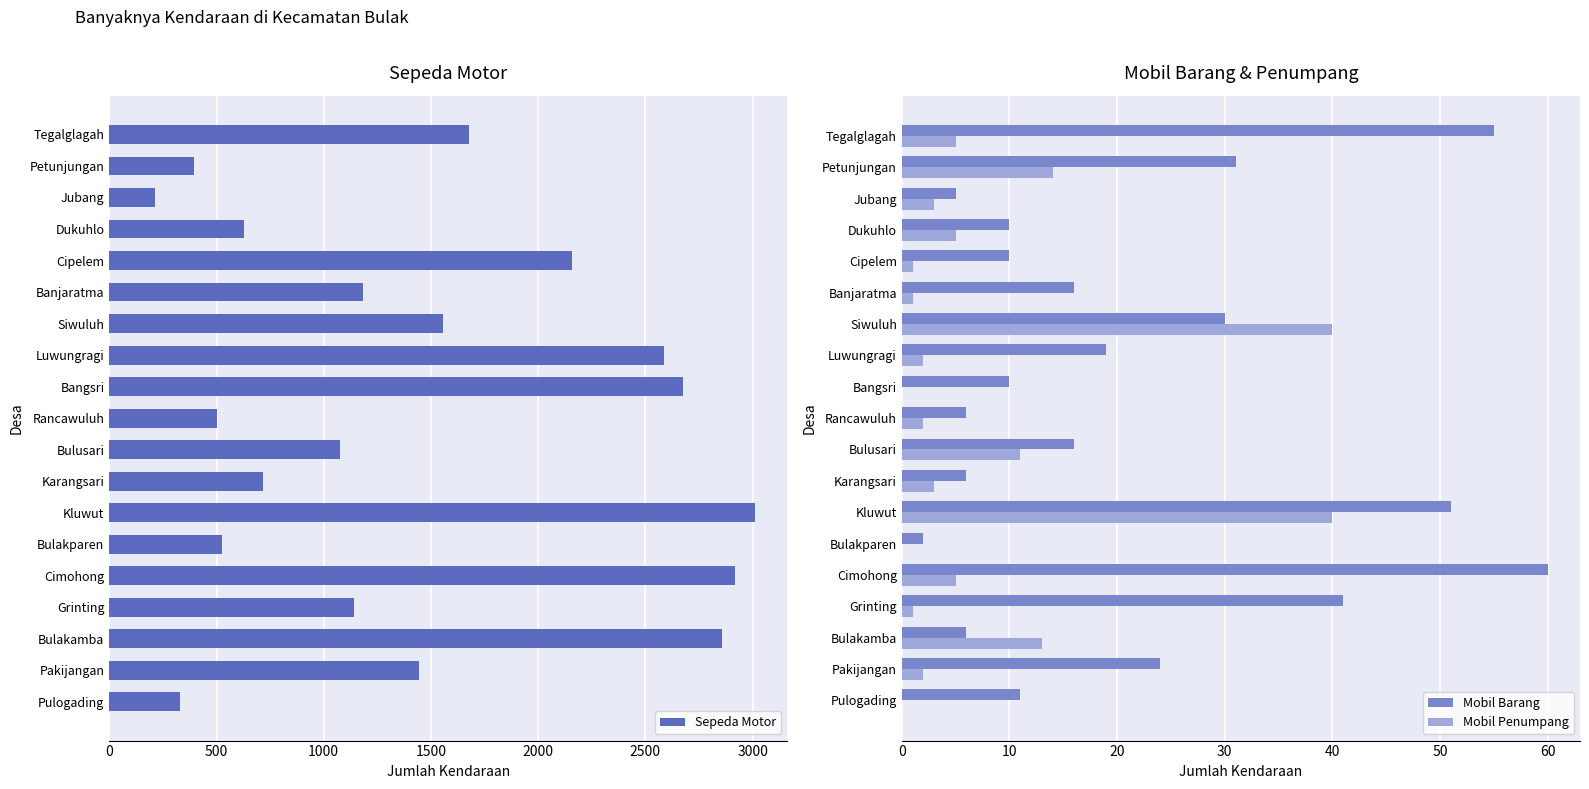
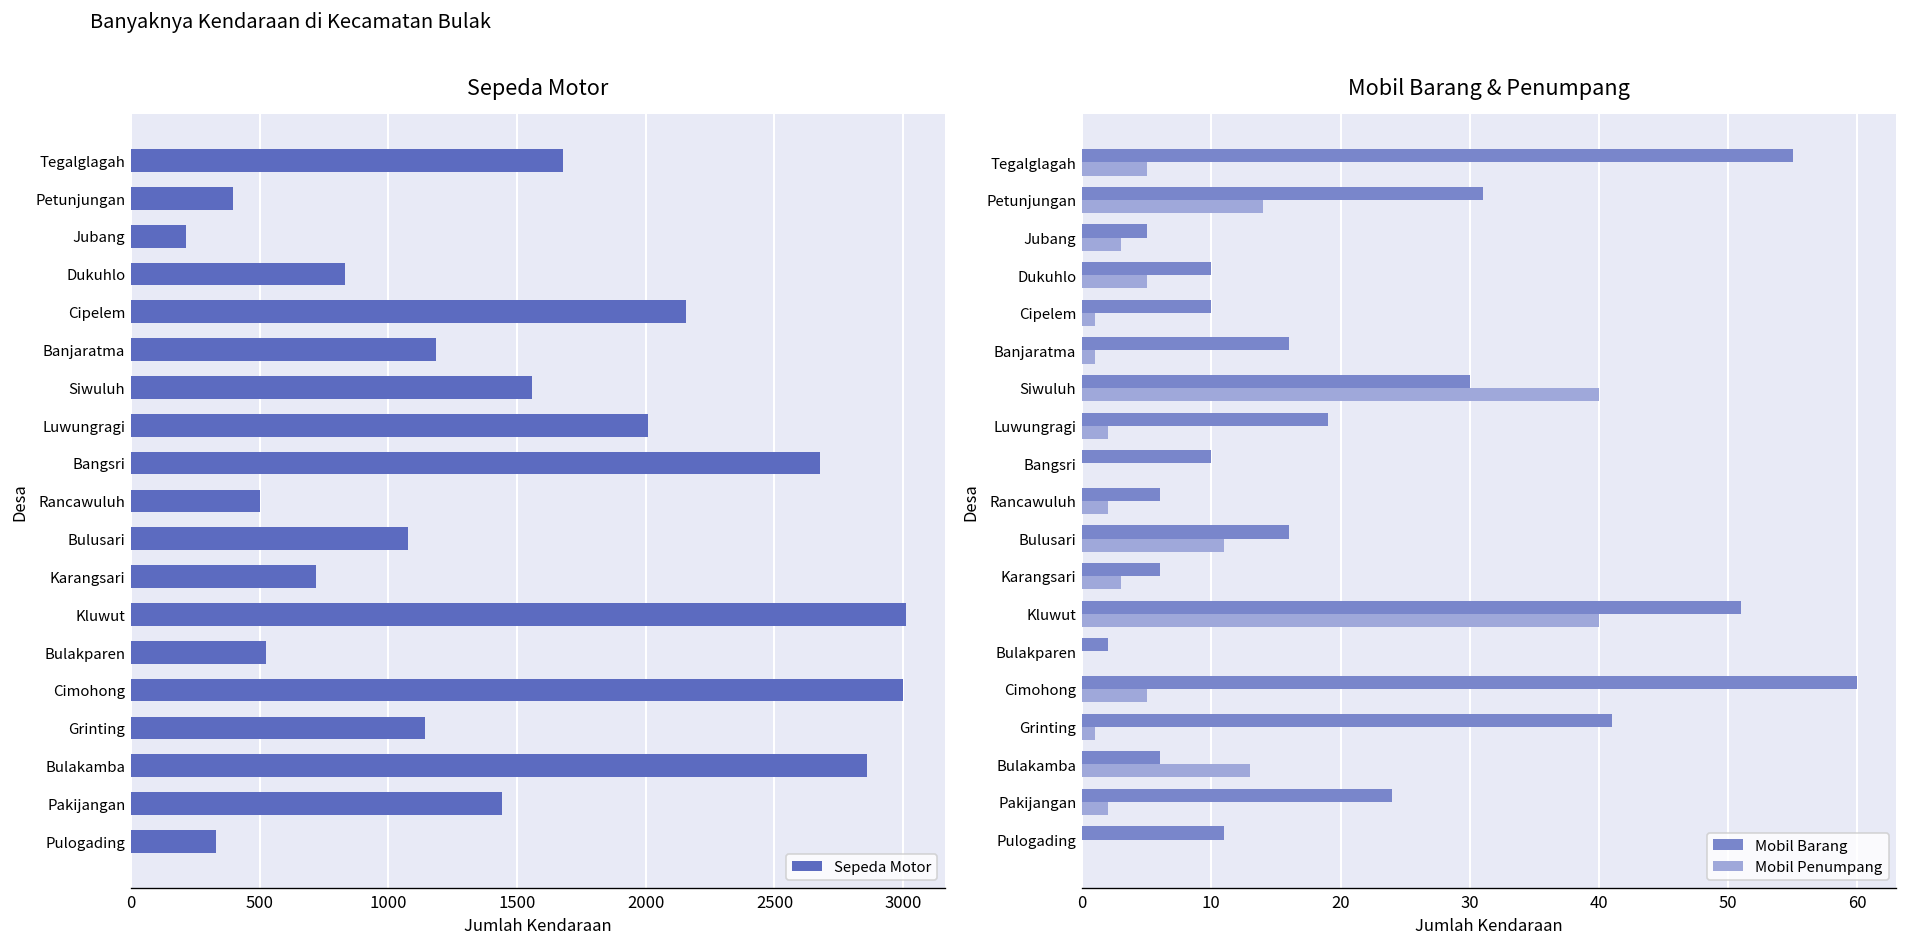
  {
    "Sepeda Motor": {
      "Tegalglagah": 1680,
      "Petunjungan": 400,
      "Jubang": 210,
-     "Dukuhlo": 630,
+     "Dukuhlo": 830,
      "Cipelem": 2160,
      "Banjaratma": 1180,
      "Siwuluh": 1560,
-     "Luwungragi": 2590,
+     "Luwungragi": 2010,
      "Bangsri": 2680,
      "Rancawuluh": 500,
      "Bulusari": 1080,
      "Karangsari": 720,
      "Kluwut": 3010,
      "Bulakparen": 530,
-     "Cimohong": 2920,
+     "Cimohong": 3000,
      "Grinting": 1140,
      "Bulakamba": 2860,
      "Pakijangan": 1440,
      "Pulogading": 330
    }
  }
